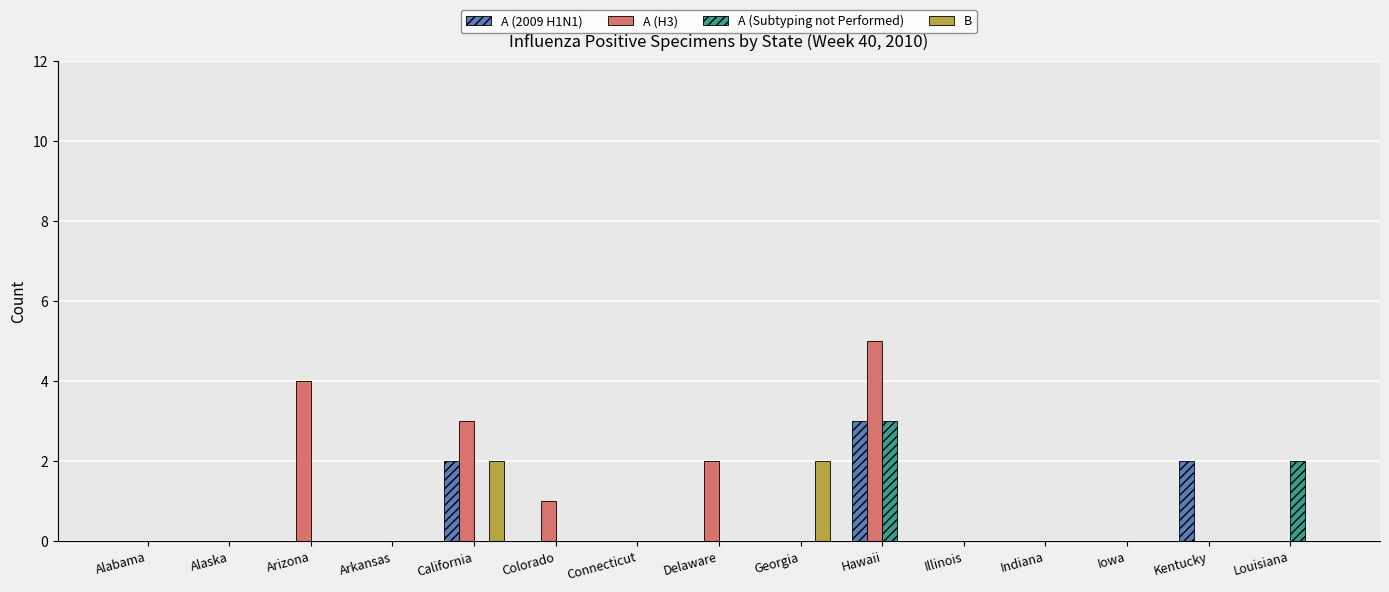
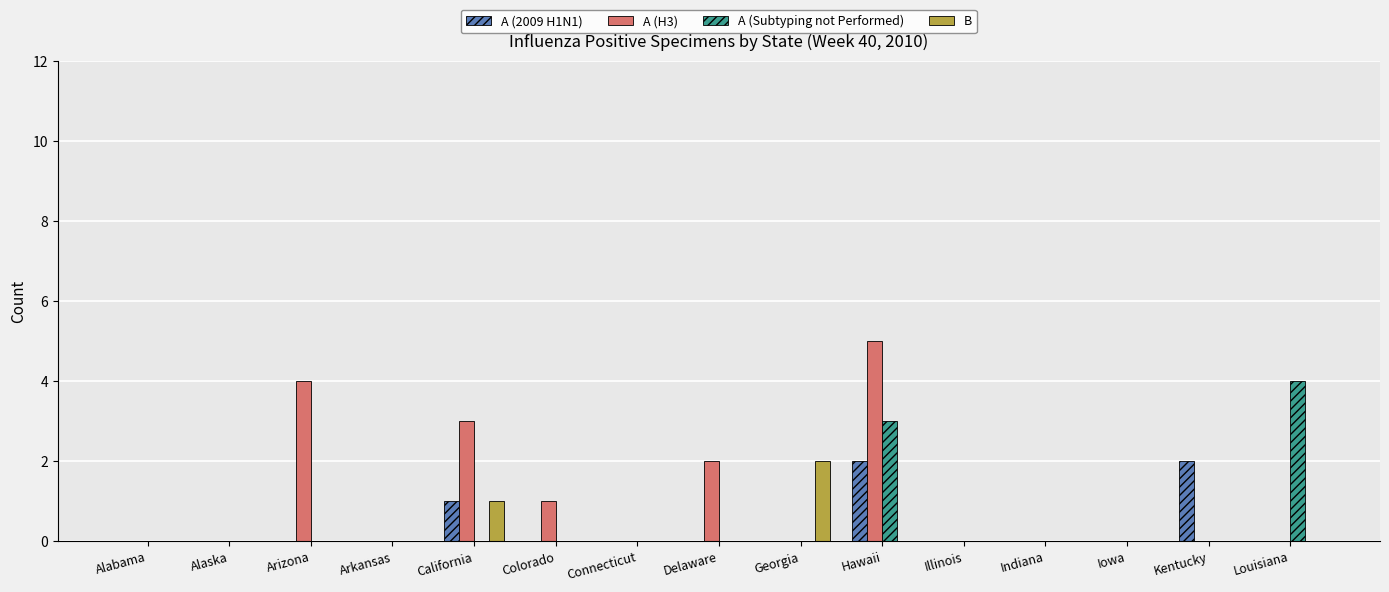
  {
    "A (2009 H1N1)": {
      "Alabama": 0,
      "Alaska": 0,
      "Arizona": 0,
      "Arkansas": 0,
-     "California": 2,
+     "California": 1,
      "Colorado": 0,
      "Connecticut": 0,
      "Delaware": 0,
      "Georgia": 0,
-     "Hawaii": 3,
+     "Hawaii": 2,
      "Illinois": 0,
      "Indiana": 0,
      "Iowa": 0,
      "Kentucky": 2,
      "Louisiana": 0
    },
    "A (H3)": {
      "Alabama": 0,
      "Alaska": 0,
      "Arizona": 4,
      "Arkansas": 0,
      "California": 3,
      "Colorado": 1,
      "Connecticut": 0,
      "Delaware": 2,
      "Georgia": 0,
      "Hawaii": 5,
      "Illinois": 0,
      "Indiana": 0,
      "Iowa": 0,
      "Kentucky": 0,
      "Louisiana": 0
    },
    "A (Subtyping not Performed)": {
      "Alabama": 0,
      "Alaska": 0,
      "Arizona": 0,
      "Arkansas": 0,
      "California": 0,
      "Colorado": 0,
      "Connecticut": 0,
      "Delaware": 0,
      "Georgia": 0,
      "Hawaii": 3,
      "Illinois": 0,
      "Indiana": 0,
      "Iowa": 0,
      "Kentucky": 0,
-     "Louisiana": 2
+     "Louisiana": 4
    },
    "B": {
      "Alabama": 0,
      "Alaska": 0,
      "Arizona": 0,
      "Arkansas": 0,
-     "California": 2,
+     "California": 1,
      "Colorado": 0,
      "Connecticut": 0,
      "Delaware": 0,
      "Georgia": 2,
      "Hawaii": 0,
      "Illinois": 0,
      "Indiana": 0,
      "Iowa": 0,
      "Kentucky": 0,
      "Louisiana": 0
    }
  }
